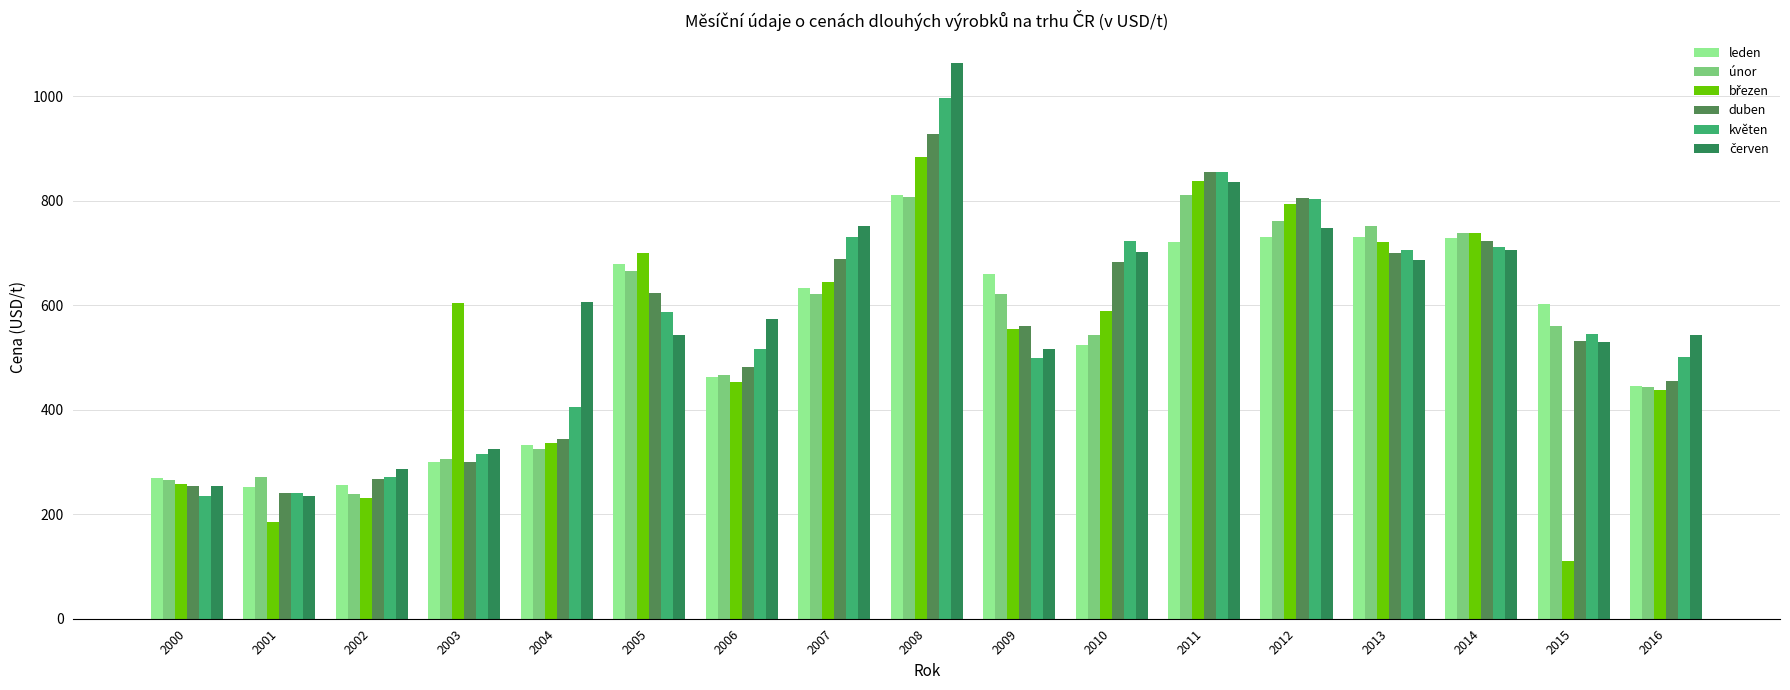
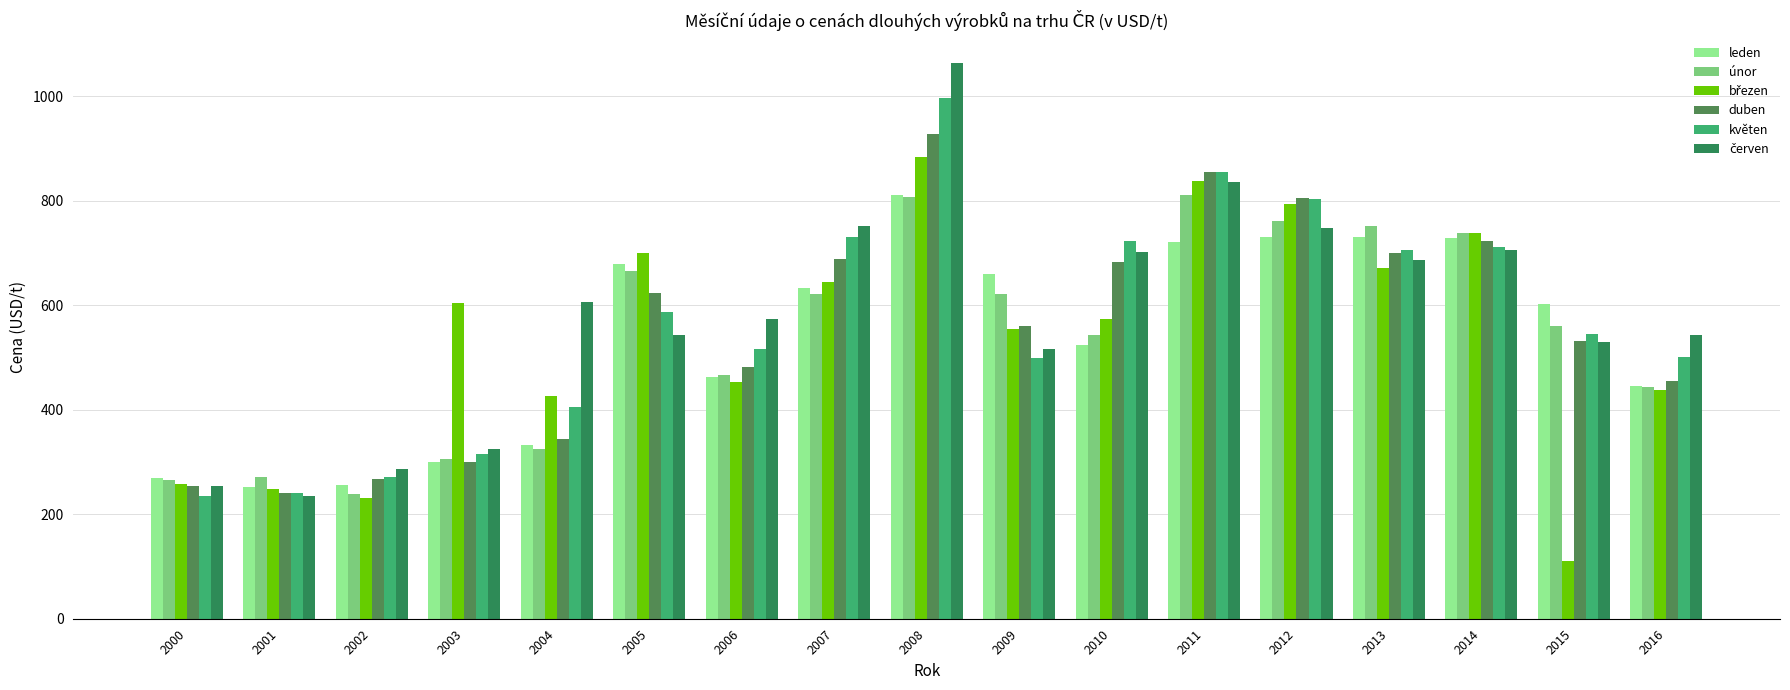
  {
    "březen": {
      "2000": 260,
-     "2001": 190,
+     "2001": 250,
      "2002": 230,
      "2003": 600,
-     "2004": 340,
+     "2004": 430,
      "2005": 700,
      "2006": 450,
      "2007": 640,
      "2008": 880,
      "2009": 550,
-     "2010": 590,
+     "2010": 570,
      "2011": 840,
      "2012": 790,
-     "2013": 720,
+     "2013": 670,
      "2014": 740,
      "2015": 110,
      "2016": 440
    }
  }
